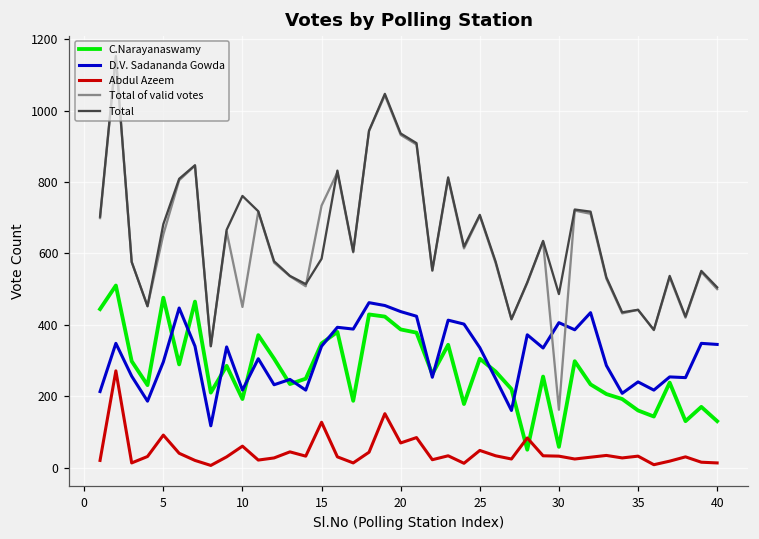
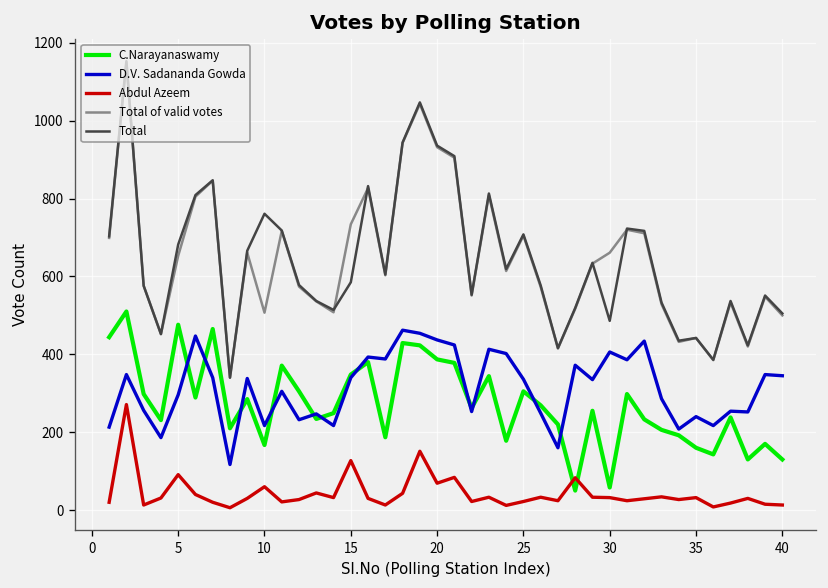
  {
    "C.Narayanaswamy": {
      "5": 480,
-     "10": 190,
+     "10": 170,
      "15": 350,
      "20": 390,
      "25": 310,
      "30": 60,
      "35": 160,
      "40": 130
    },
    "D.V. Sadananda Gowda": {
      "5": 300,
      "10": 220,
      "15": 340,
      "20": 440,
      "25": 340,
      "30": 410,
      "35": 240,
      "40": 350
    },
    "Abdul Azeem": {
      "5": 90,
      "10": 60,
      "15": 130,
      "20": 70,
-     "25": 50,
+     "25": 20,
      "30": 30,
      "35": 30,
      "40": 10
    },
    "Total of valid votes": {
      "5": 650,
-     "10": 450,
+     "10": 510,
      "15": 730,
-     "30": 160
+     "30": 660
    },
    "Total": {
      "5": 680,
      "10": 760,
      "15": 590,
      "30": 490
    }
  }
